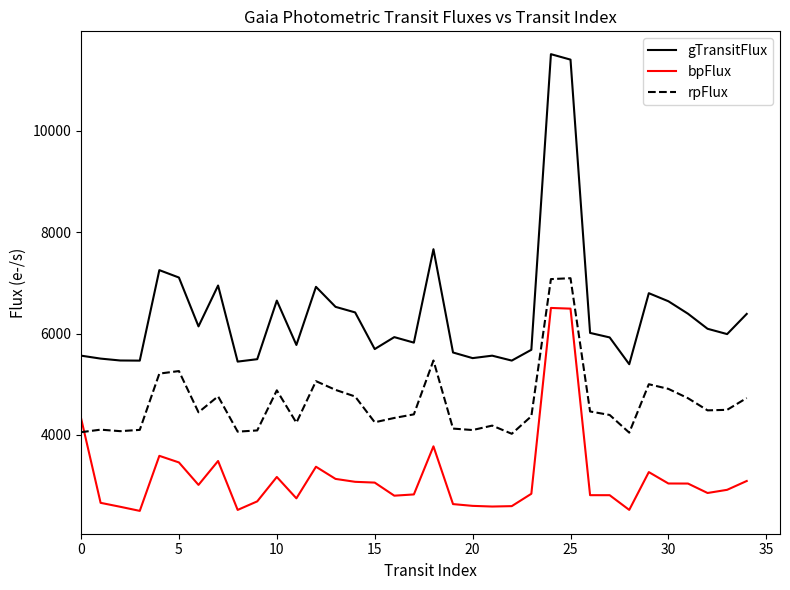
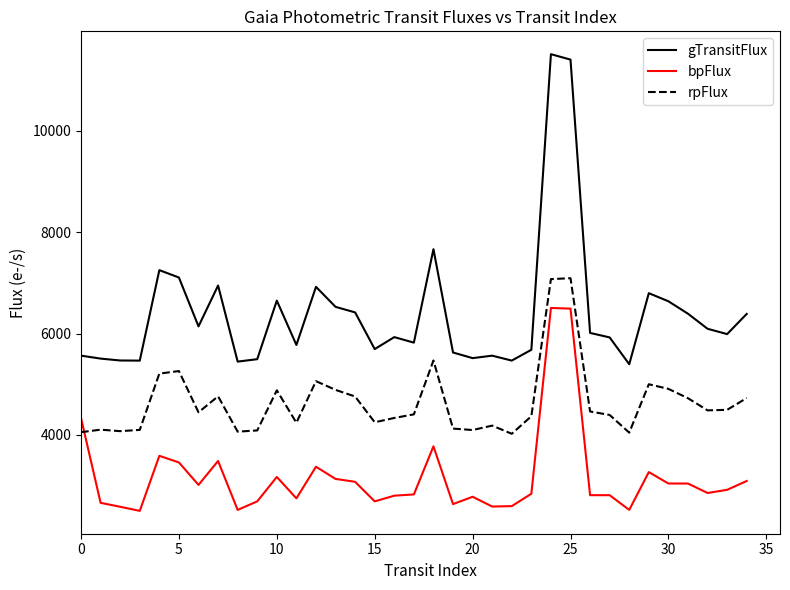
  {
    "bpFlux": {
      "0": 4300,
      "5": 3500,
      "10": 3200,
-     "15": 3100,
-     "20": 2600,
+     "15": 2700,
+     "20": 2800,
      "25": 6500,
      "30": 3000
    }
  }
